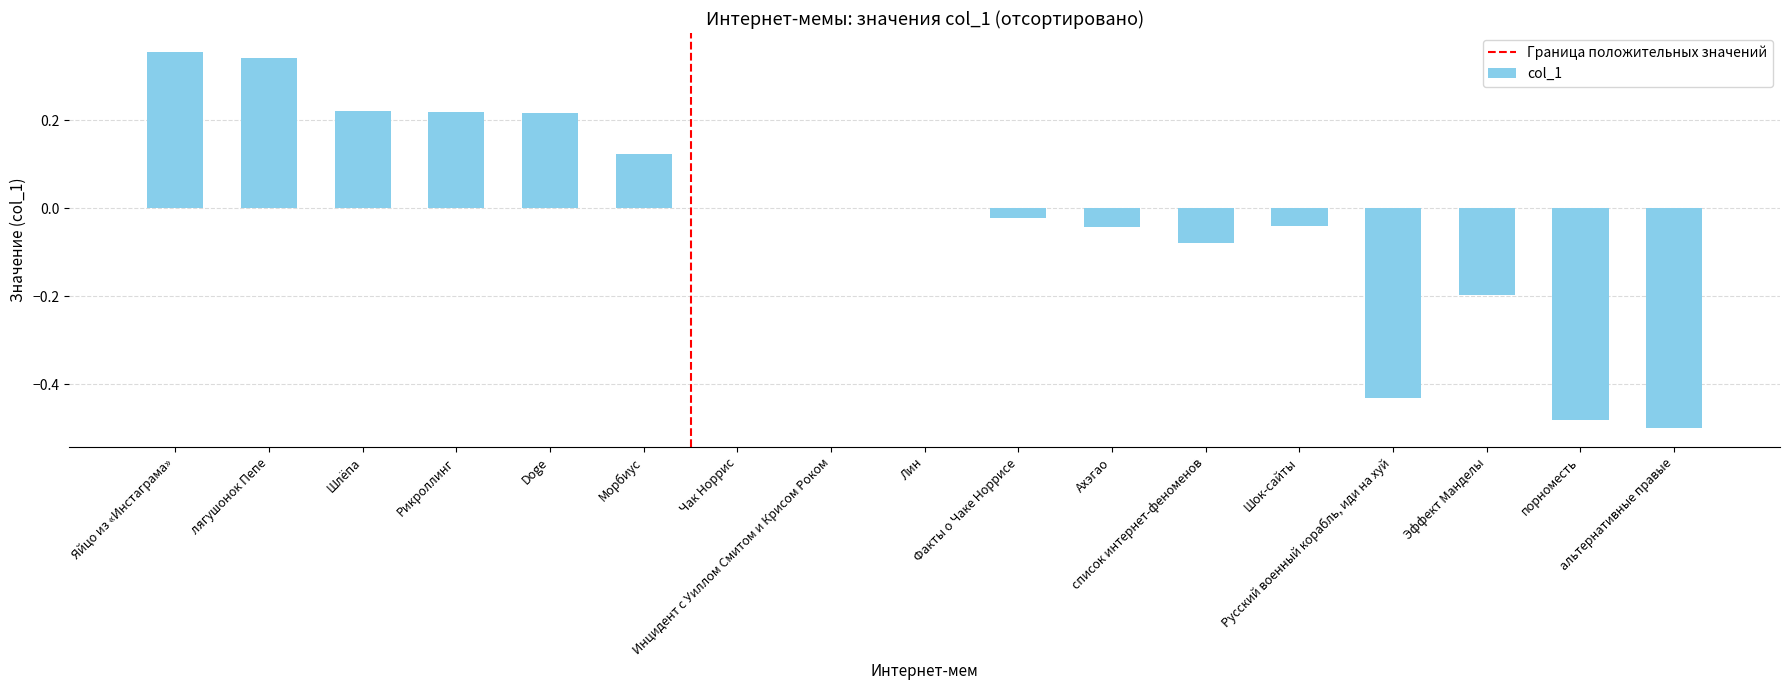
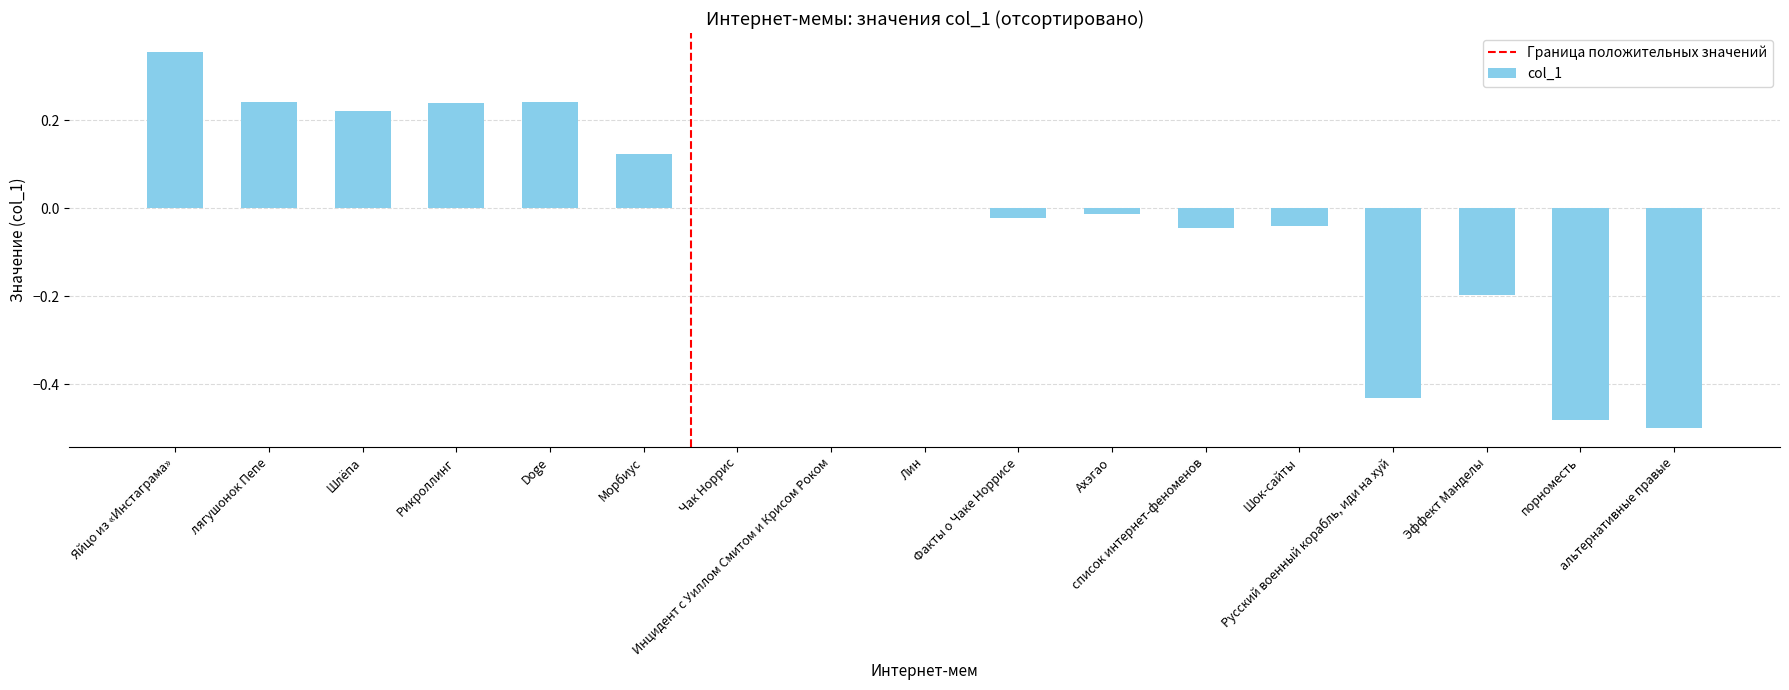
  {
    "Яйцо из «Инстаграма»": 0.36,
-   "лягушонок Пепе": 0.34,
+   "лягушонок Пепе": 0.24,
    "Шлëпа": 0.22,
-   "Рикроллинг": 0.22,
-   "Doge": 0.22,
+   "Рикроллинг": 0.24,
+   "Doge": 0.24,
    "Морбиус": 0.12,
    "Чак Норрис": 0.00,
    "Инцидент с Уиллом Смитом и Крисом Роком": 0.00,
    "Лин": 0.00,
    "Факты о Чаке Норрисе": -0.02,
-   "Ахэгао": -0.04,
-   "список интернет-феноменов": -0.08,
+   "Ахэгао": -0.01,
+   "список интернет-феноменов": -0.04,
    "Шок-сайты": -0.04,
    "Русский военный корабль, иди на хуй": -0.43,
    "Эффект Манделы": -0.20,
    "порноместь": -0.48,
    "альтернативные правые": -0.50
  }
